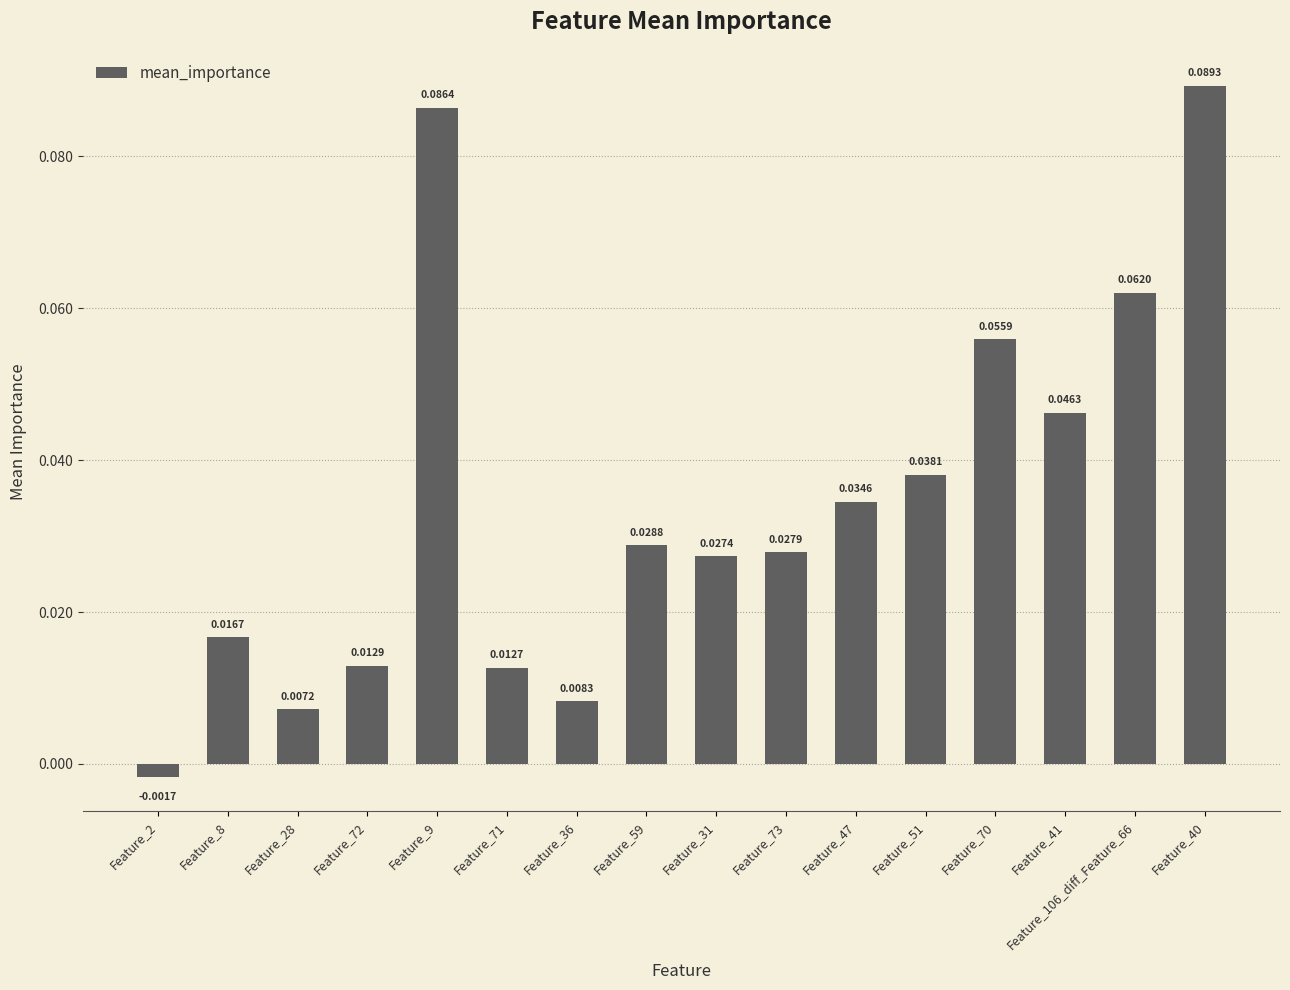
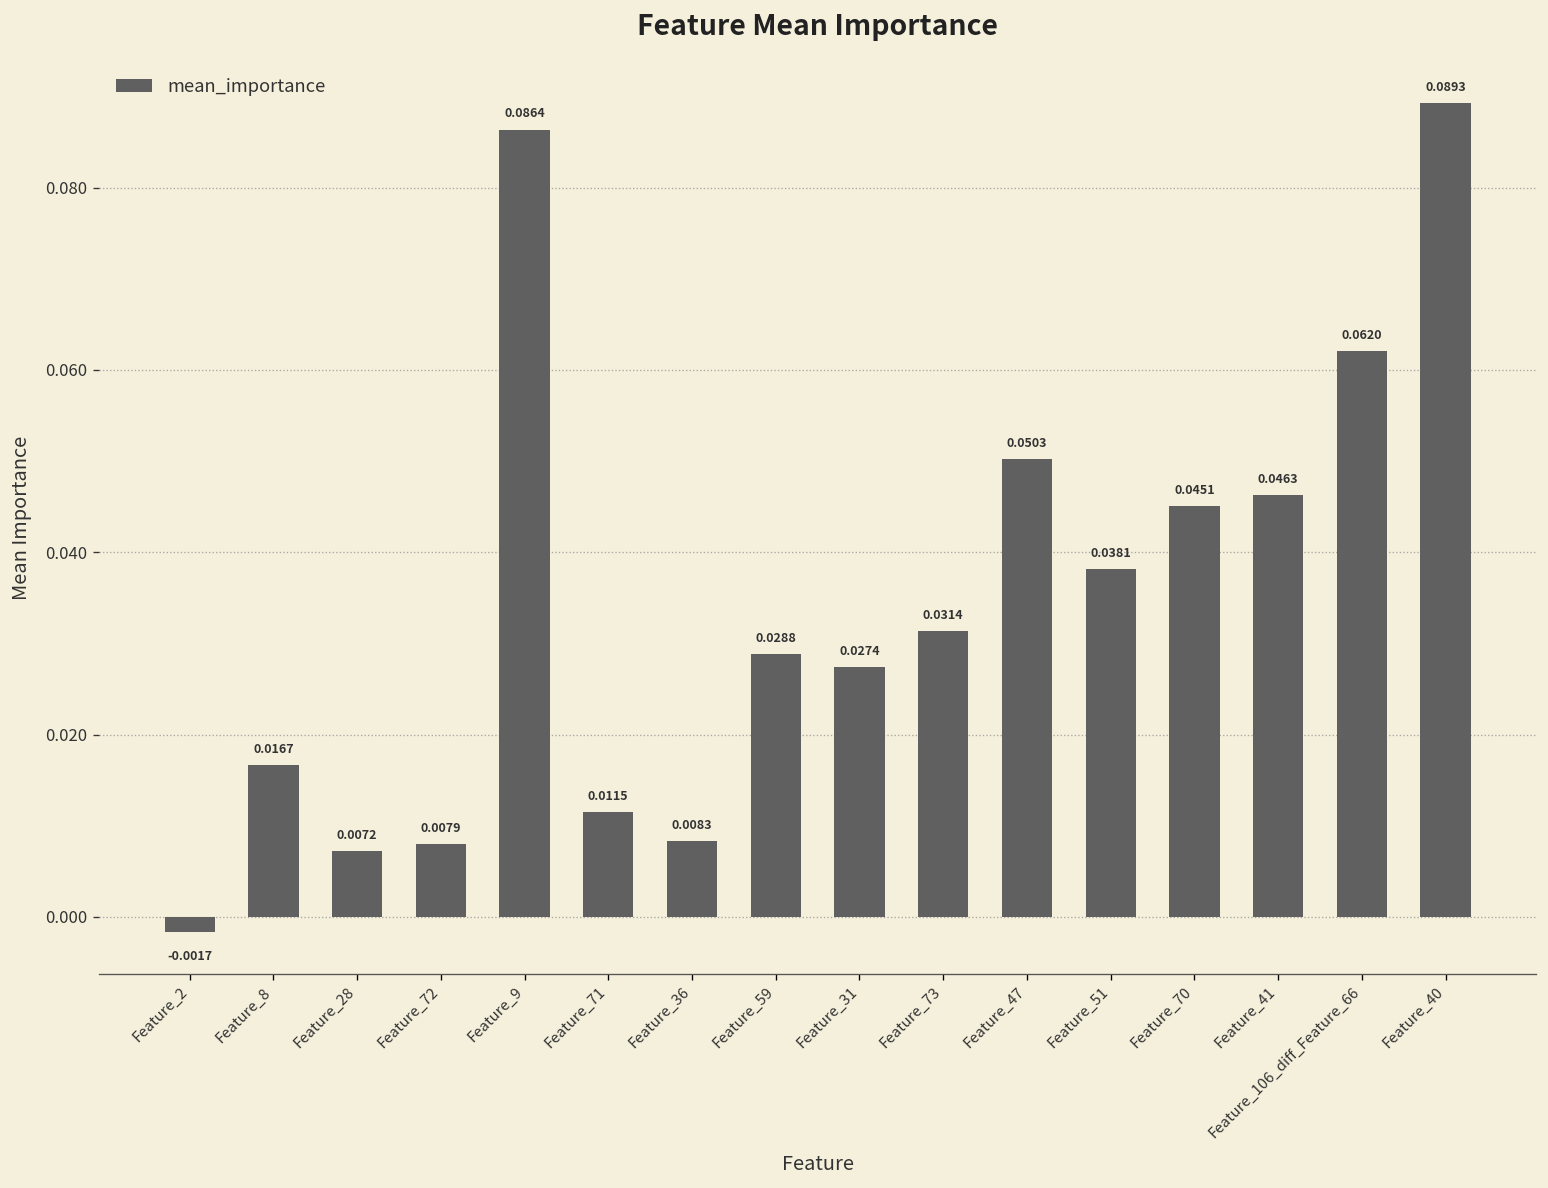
  {
    "Feature_2": -0.0017,
    "Feature_8": 0.0167,
    "Feature_28": 0.0072,
-   "Feature_72": 0.0129,
+   "Feature_72": 0.0079,
    "Feature_9": 0.0864,
-   "Feature_71": 0.0127,
+   "Feature_71": 0.0115,
    "Feature_36": 0.0083,
    "Feature_59": 0.0288,
    "Feature_31": 0.0274,
-   "Feature_73": 0.0279,
-   "Feature_47": 0.0346,
+   "Feature_73": 0.0314,
+   "Feature_47": 0.0503,
    "Feature_51": 0.0381,
-   "Feature_70": 0.0559,
+   "Feature_70": 0.0451,
    "Feature_41": 0.0463,
    "Feature_106_diff_Feature_66": 0.0620,
    "Feature_40": 0.0893
  }
